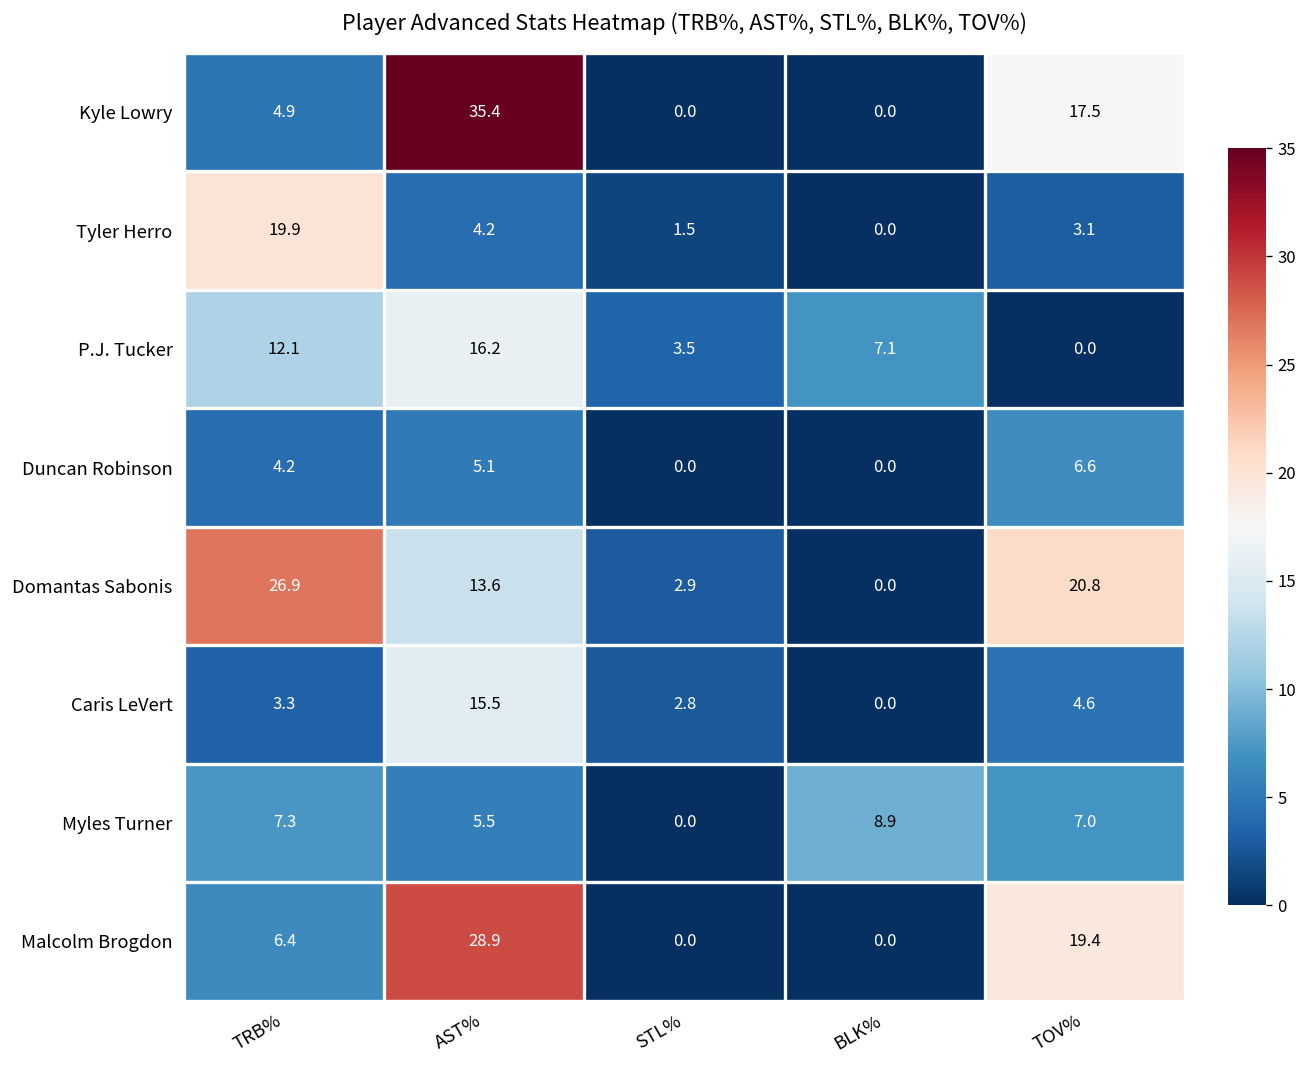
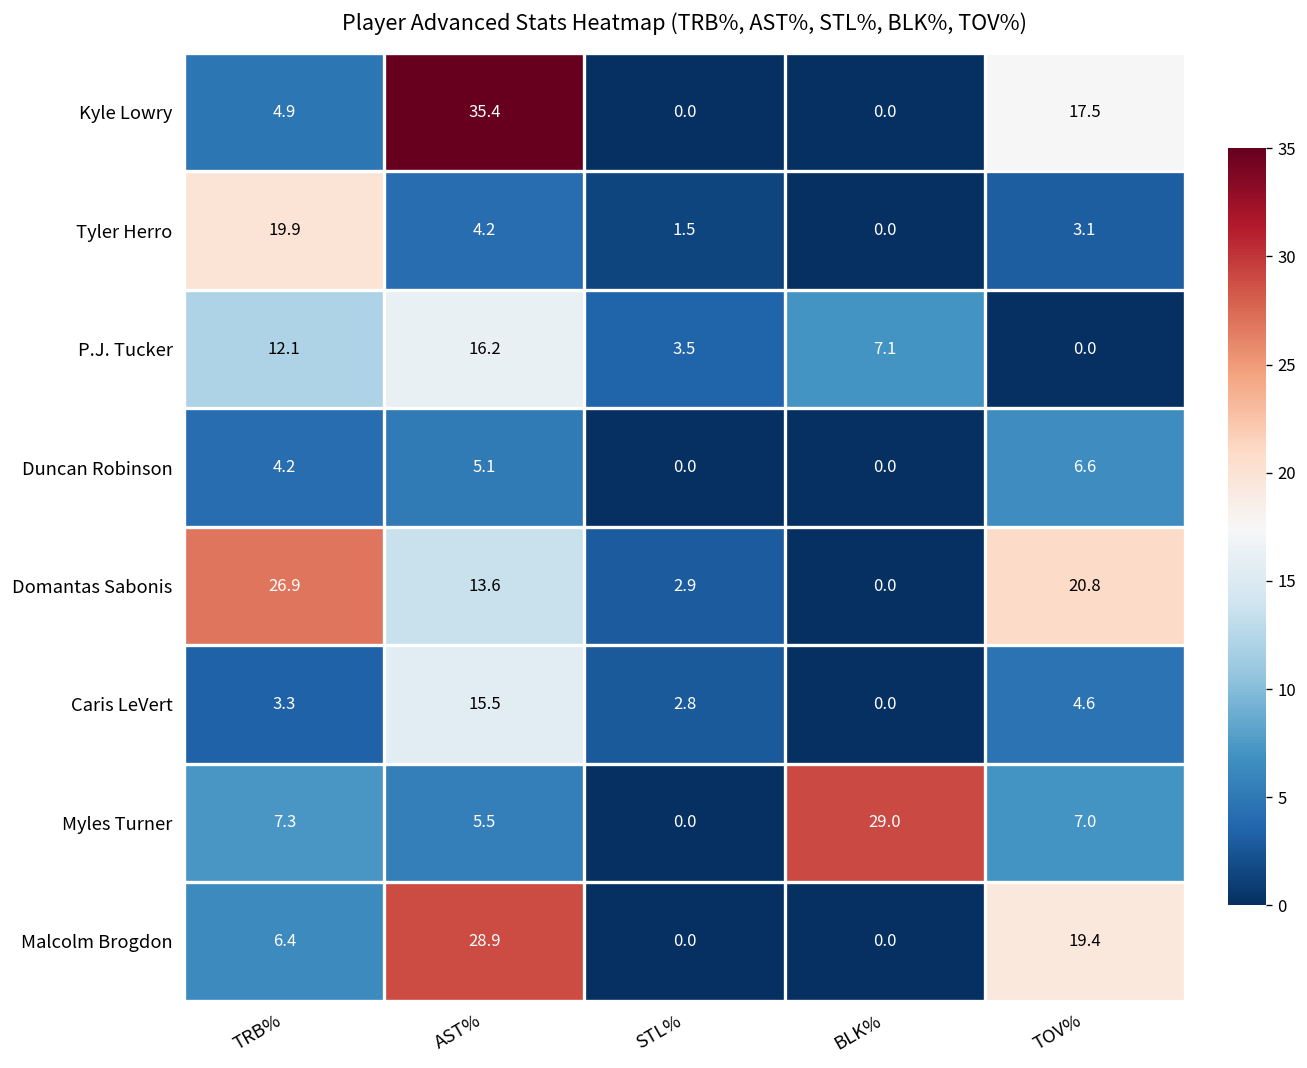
  {
    "Kyle Lowry": {
      "TRB%": 4.9,
      "AST%": 35.4,
      "STL%": 0.0,
      "BLK%": 0.0,
      "TOV%": 17.5
    },
    "Tyler Herro": {
      "TRB%": 19.9,
      "AST%": 4.2,
      "STL%": 1.5,
      "BLK%": 0.0,
      "TOV%": 3.1
    },
    "P.J. Tucker": {
      "TRB%": 12.1,
      "AST%": 16.2,
      "STL%": 3.5,
      "BLK%": 7.1,
      "TOV%": 0.0
    },
    "Duncan Robinson": {
      "TRB%": 4.2,
      "AST%": 5.1,
      "STL%": 0.0,
      "BLK%": 0.0,
      "TOV%": 6.6
    },
    "Domantas Sabonis": {
      "TRB%": 26.9,
      "AST%": 13.6,
      "STL%": 2.9,
      "BLK%": 0.0,
      "TOV%": 20.8
    },
    "Caris LeVert": {
      "TRB%": 3.3,
      "AST%": 15.5,
      "STL%": 2.8,
      "BLK%": 0.0,
      "TOV%": 4.6
    },
    "Myles Turner": {
      "TRB%": 7.3,
      "AST%": 5.5,
      "STL%": 0.0,
-     "BLK%": 8.9,
+     "BLK%": 29.0,
      "TOV%": 7.0
    },
    "Malcolm Brogdon": {
      "TRB%": 6.4,
      "AST%": 28.9,
      "STL%": 0.0,
      "BLK%": 0.0,
      "TOV%": 19.4
    }
  }
